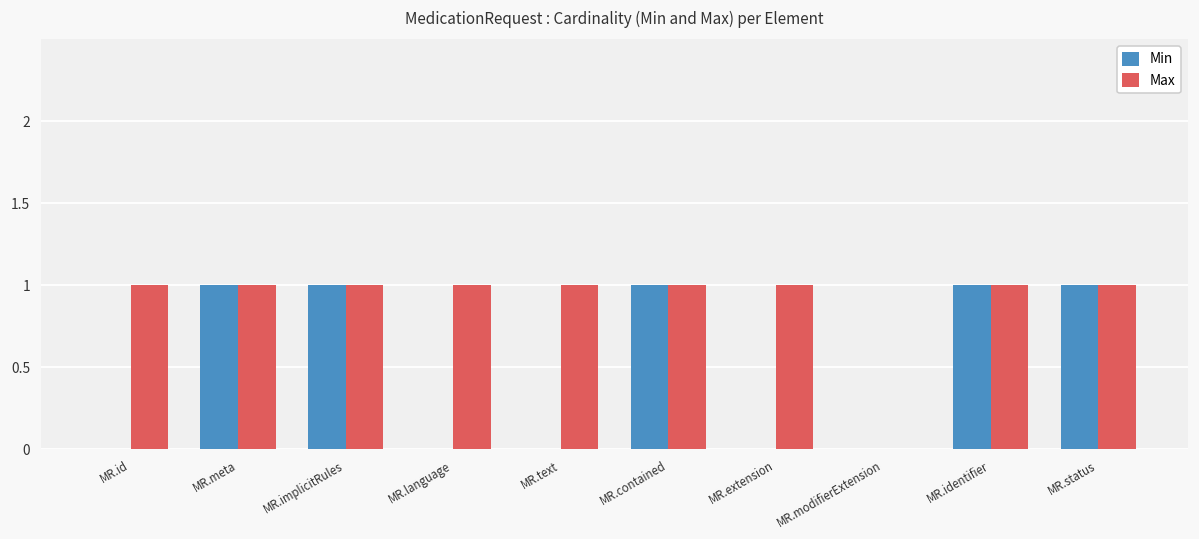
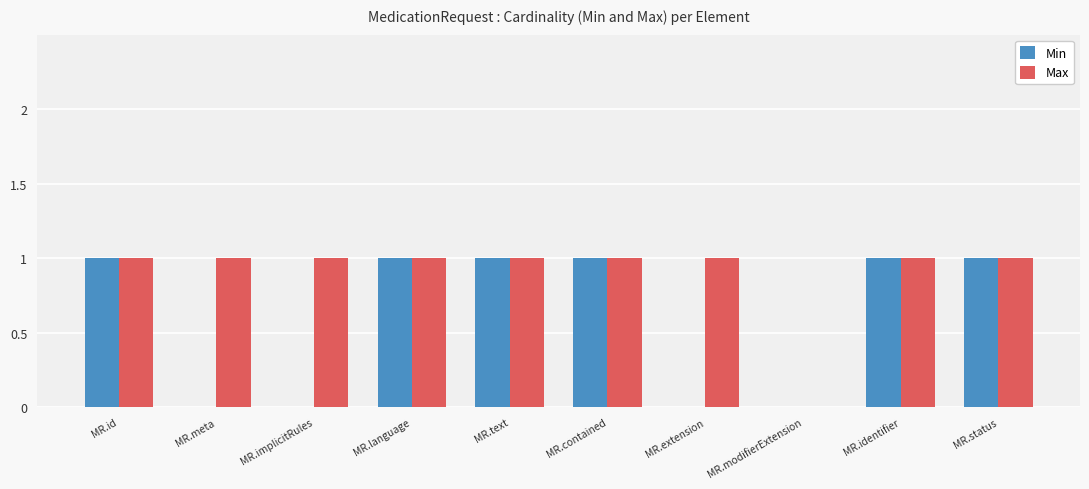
  {
    "Min": {
-     "MR.id": 0,
-     "MR.meta": 1,
-     "MR.implicitRules": 1,
-     "MR.language": 0,
-     "MR.text": 0,
+     "MR.id": 1,
+     "MR.meta": 0,
+     "MR.implicitRules": 0,
+     "MR.language": 1,
+     "MR.text": 1,
      "MR.contained": 1,
      "MR.extension": 0,
      "MR.modifierExtension": 0,
      "MR.identifier": 1,
      "MR.status": 1
    },
    "Max": {
      "MR.id": 1,
      "MR.meta": 1,
      "MR.implicitRules": 1,
      "MR.language": 1,
      "MR.text": 1,
      "MR.contained": 1,
      "MR.extension": 1,
      "MR.modifierExtension": 0,
      "MR.identifier": 1,
      "MR.status": 1
    }
  }
